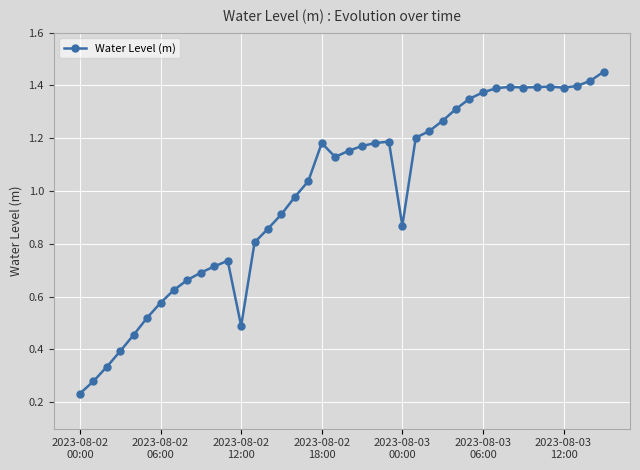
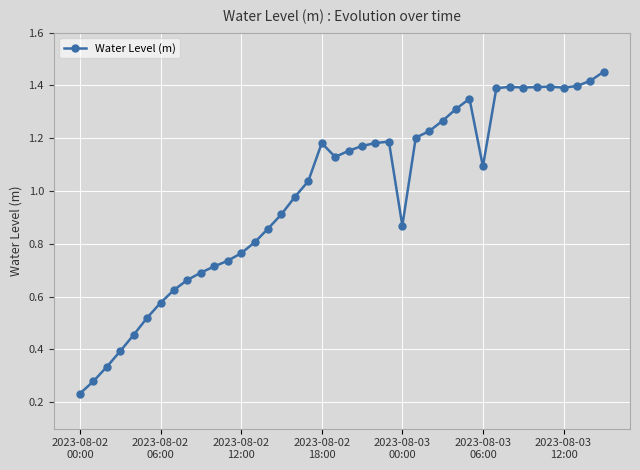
  {
    "2023-08-02 00:00": 0.23,
    "2023-08-02 06:00": 0.58,
-   "2023-08-02 12:00": 0.49,
+   "2023-08-02 12:00": 0.76,
    "2023-08-02 18:00": 1.18,
    "2023-08-03 00:00": 0.87,
-   "2023-08-03 06:00": 1.37,
+   "2023-08-03 06:00": 1.09,
    "2023-08-03 12:00": 1.39
  }
